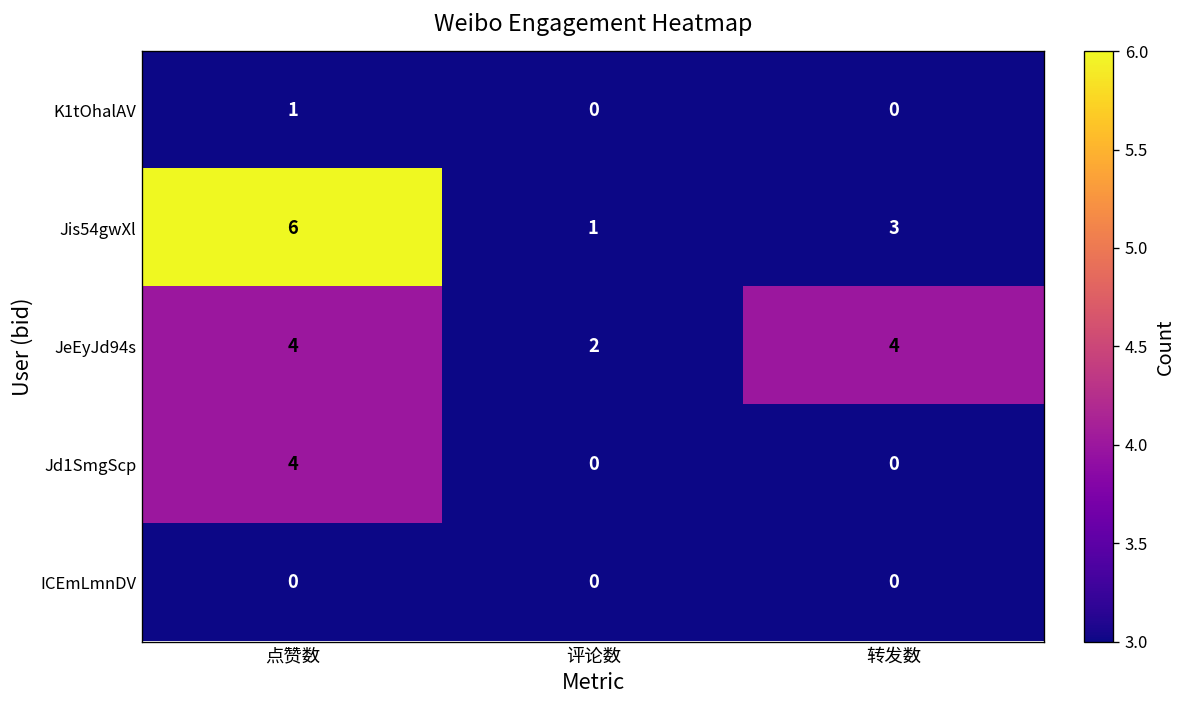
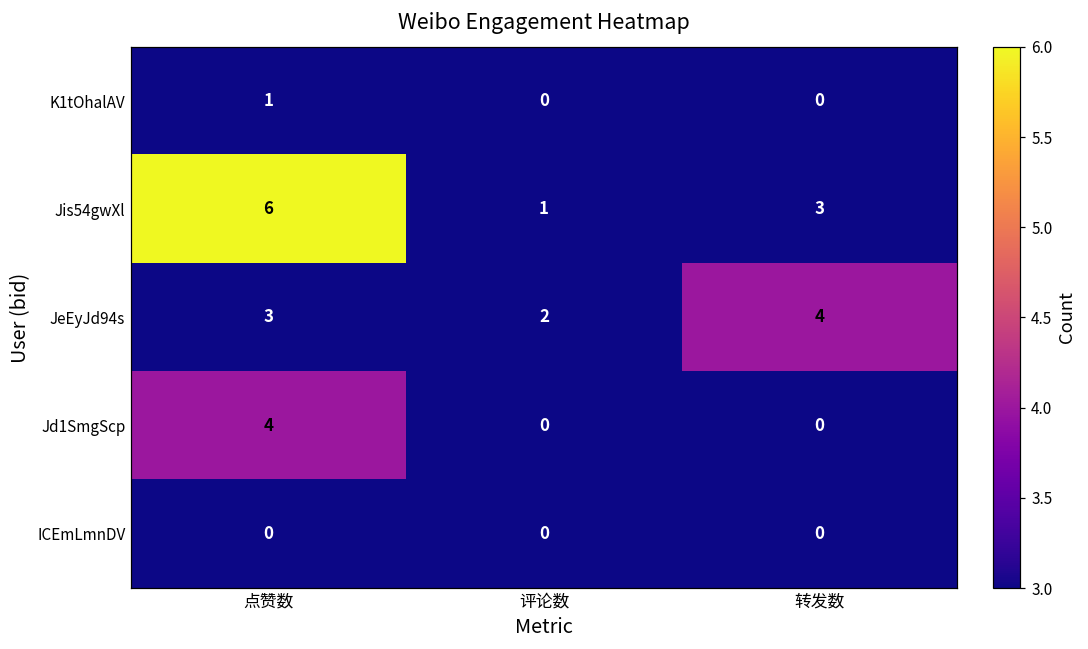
  {
    "K1tOhalAV": {
      "点赞数": 1,
      "评论数": 0,
      "转发数": 0
    },
    "Jis54gwXl": {
      "点赞数": 6,
      "评论数": 1,
      "转发数": 3
    },
    "JeEyJd94s": {
-     "点赞数": 4,
+     "点赞数": 3,
      "评论数": 2,
      "转发数": 4
    },
    "Jd1SmgScp": {
      "点赞数": 4,
      "评论数": 0,
      "转发数": 0
    },
    "ICEmLmnDV": {
      "点赞数": 0,
      "评论数": 0,
      "转发数": 0
    }
  }
